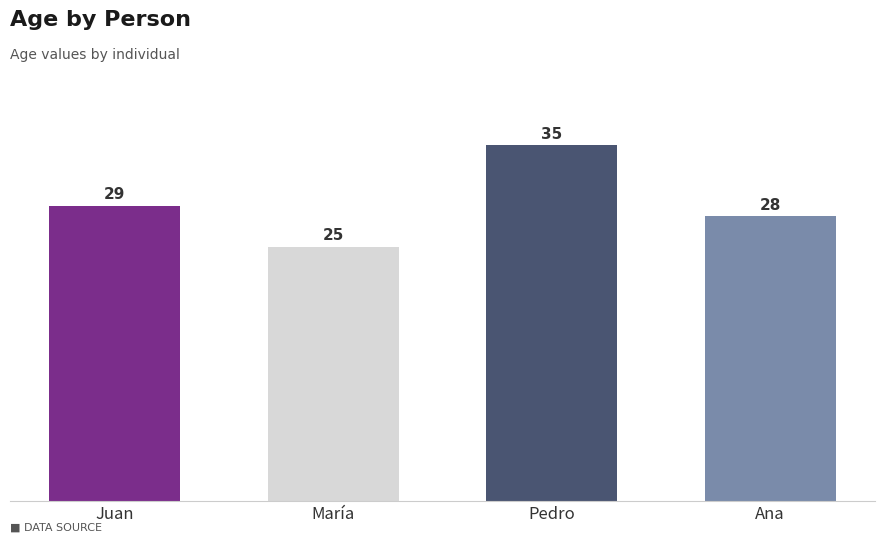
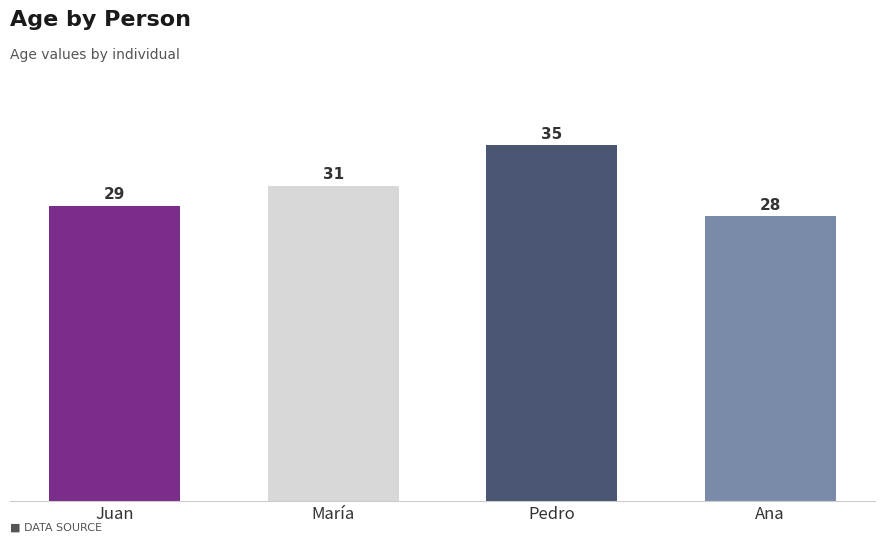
  {
    "Juan": 29,
-   "María": 25,
+   "María": 31,
    "Pedro": 35,
    "Ana": 28
  }
